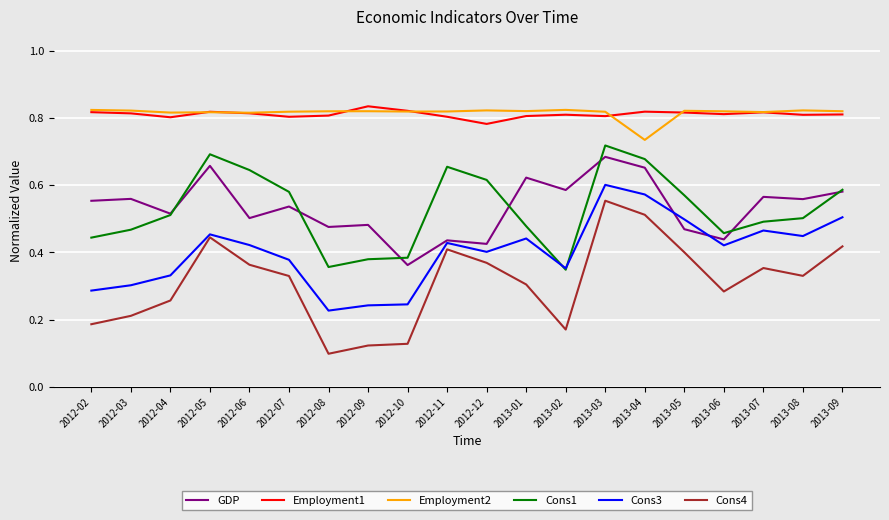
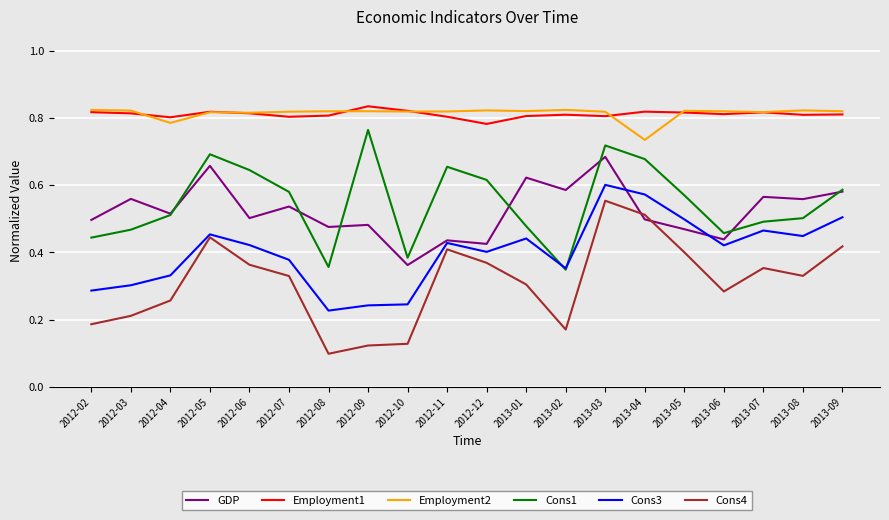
  {
    "GDP": {
-     "2012-02": 0.55,
+     "2012-02": 0.50,
      "2012-03": 0.56,
      "2012-05": 0.66,
      "2012-06": 0.50,
      "2012-07": 0.54,
      "2012-08": 0.48,
      "2012-09": 0.48,
      "2012-10": 0.36,
      "2012-11": 0.44,
      "2012-12": 0.43,
      "2013-01": 0.62,
      "2013-02": 0.59,
      "2013-03": 0.68,
-     "2013-04": 0.65,
+     "2013-04": 0.50,
      "2013-05": 0.47,
      "2013-06": 0.44,
      "2013-07": 0.57,
      "2013-08": 0.56
    },
    "Employment1": {
      "2012-03": 0.81,
      "2012-04": 0.80,
      "2012-07": 0.80,
      "2012-08": 0.81,
      "2012-09": 0.83,
      "2012-11": 0.80,
      "2012-12": 0.78,
      "2013-01": 0.81,
      "2013-02": 0.81,
      "2013-03": 0.81,
      "2013-04": 0.82,
      "2013-06": 0.81,
      "2013-08": 0.81,
      "2013-09": 0.81
    },
    "Employment2": {
      "2012-03": 0.82,
-     "2012-04": 0.82,
+     "2012-04": 0.79,
      "2012-07": 0.82,
      "2012-08": 0.82,
      "2012-09": 0.82,
      "2012-11": 0.82,
      "2012-12": 0.82,
      "2013-01": 0.82,
      "2013-02": 0.82,
      "2013-03": 0.82,
      "2013-04": 0.73,
      "2013-06": 0.82,
      "2013-08": 0.82,
      "2013-09": 0.82
    },
    "Cons1": {
      "2012-02": 0.44,
      "2012-03": 0.47,
      "2012-05": 0.69,
      "2012-06": 0.64,
      "2012-07": 0.58,
      "2012-08": 0.36,
-     "2012-09": 0.38,
+     "2012-09": 0.76,
      "2012-10": 0.38,
      "2012-11": 0.65,
      "2012-12": 0.62,
      "2013-01": 0.48,
      "2013-03": 0.72,
      "2013-04": 0.68,
      "2013-05": 0.57,
      "2013-06": 0.46,
      "2013-07": 0.49,
      "2013-08": 0.50
    },
    "Cons3": {
      "2012-02": 0.29,
      "2012-03": 0.30,
      "2012-04": 0.33,
      "2012-05": 0.45,
      "2012-06": 0.42,
      "2012-07": 0.38,
      "2012-08": 0.23,
      "2012-09": 0.24,
      "2012-10": 0.25,
      "2012-11": 0.43,
      "2012-12": 0.40,
      "2013-01": 0.44,
      "2013-03": 0.60,
      "2013-04": 0.57,
      "2013-05": 0.50,
      "2013-06": 0.42,
      "2013-07": 0.46,
      "2013-08": 0.45,
      "2013-09": 0.50
    },
    "Cons4": {
      "2012-02": 0.19,
      "2012-03": 0.21,
      "2012-04": 0.26,
      "2012-05": 0.44,
      "2012-06": 0.36,
      "2012-07": 0.33,
      "2012-08": 0.10,
      "2012-09": 0.12,
      "2012-10": 0.13,
      "2012-11": 0.41,
      "2012-12": 0.37,
      "2013-01": 0.30,
      "2013-02": 0.17,
      "2013-03": 0.55,
      "2013-04": 0.51,
      "2013-05": 0.40,
      "2013-06": 0.28,
      "2013-07": 0.35,
      "2013-08": 0.33,
      "2013-09": 0.42
    }
  }
